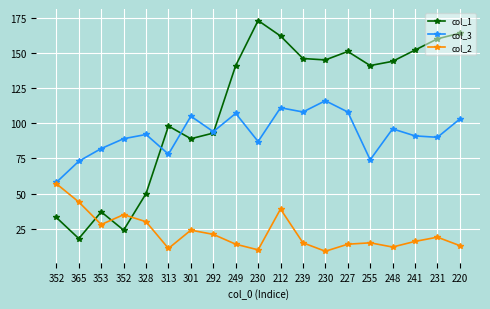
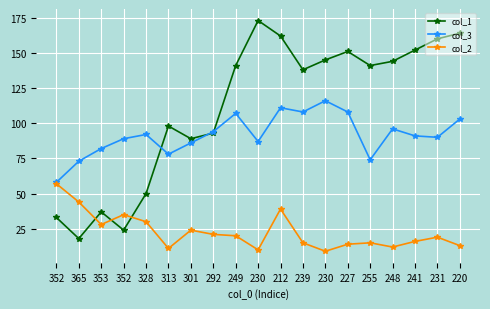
  {
    "col_1": {
      "365": 18,
      "353": 37,
      "328": 50,
      "313": 98,
      "301": 89,
      "249": 141,
      "212": 162,
-     "239": 146,
+     "239": 138,
      "227": 151,
      "255": 141,
      "248": 144,
      "241": 152
    },
    "col_3": {
      "365": 73,
      "353": 82,
      "328": 92,
      "313": 78,
-     "301": 105,
+     "301": 86,
      "249": 107,
      "212": 111,
      "239": 108,
      "227": 108,
      "255": 74,
      "248": 96,
      "241": 91,
      "231": 90,
      "220": 103
    },
    "col_2": {
      "365": 44,
      "353": 28,
      "328": 30,
      "313": 11,
      "301": 24,
      "292": 21,
-     "249": 14,
+     "249": 20,
      "212": 39,
      "239": 15,
      "227": 14,
      "255": 15,
      "248": 12,
      "241": 16,
      "231": 19,
      "220": 13
    }
  }
